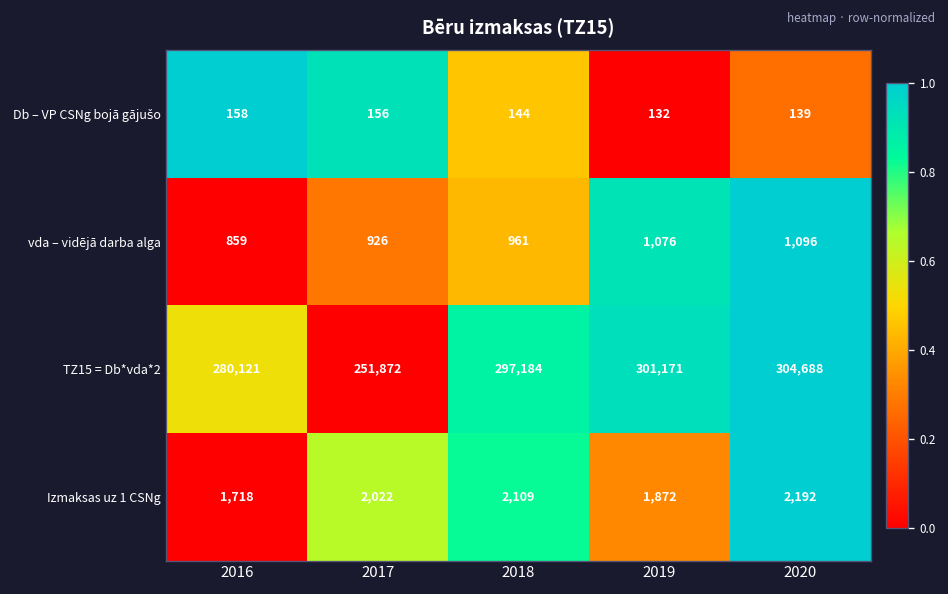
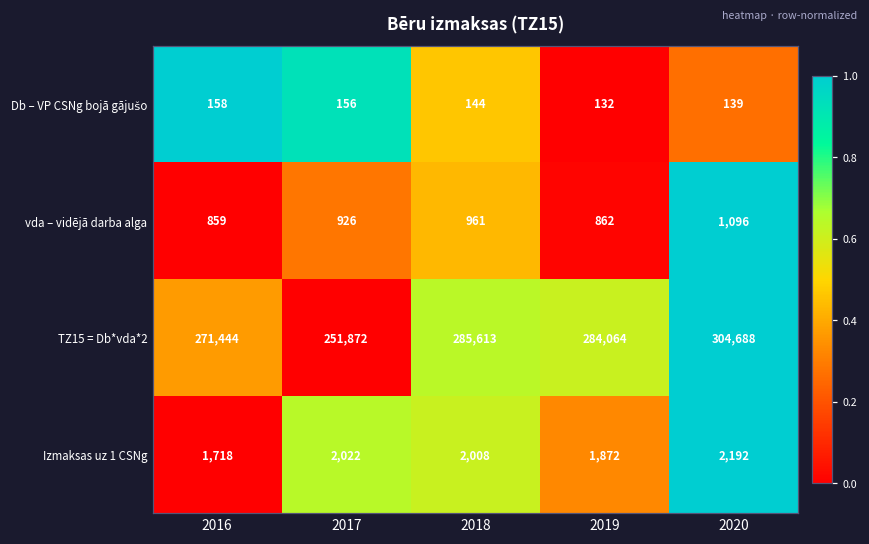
  {
    "Db – VP CSNg bojā gājušo": {
      "2016": "158",
      "2017": "156",
      "2018": "144",
      "2019": "132",
      "2020": "139"
    },
    "vda – vidējā darba alga": {
      "2016": "859",
      "2017": "926",
      "2018": "961",
-     "2019": "1,076",
+     "2019": "862",
      "2020": "1,096"
    },
    "TZ15 = Db*vda*2": {
-     "2016": "280,121",
+     "2016": "271,444",
      "2017": "251,872",
-     "2018": "297,184",
-     "2019": "301,171",
+     "2018": "285,613",
+     "2019": "284,064",
      "2020": "304,688"
    },
    "Izmaksas uz 1 CSNg": {
      "2016": "1,718",
      "2017": "2,022",
-     "2018": "2,109",
+     "2018": "2,008",
      "2019": "1,872",
      "2020": "2,192"
    }
  }
